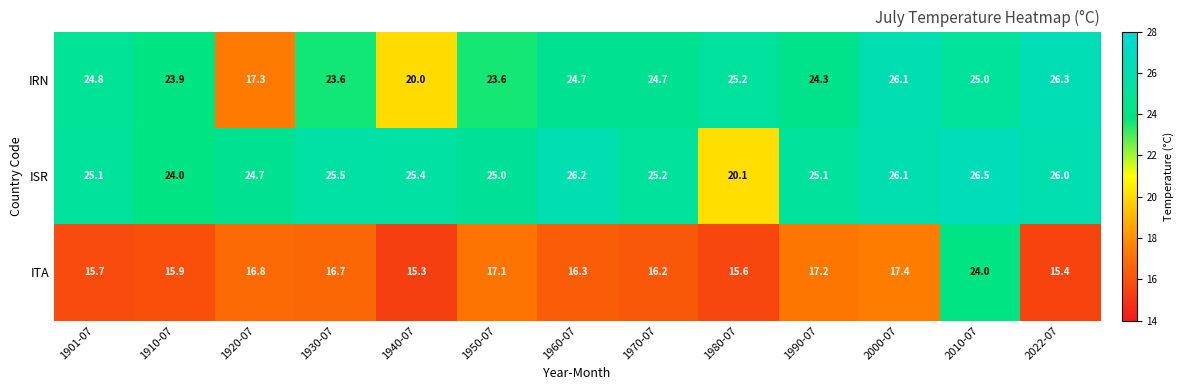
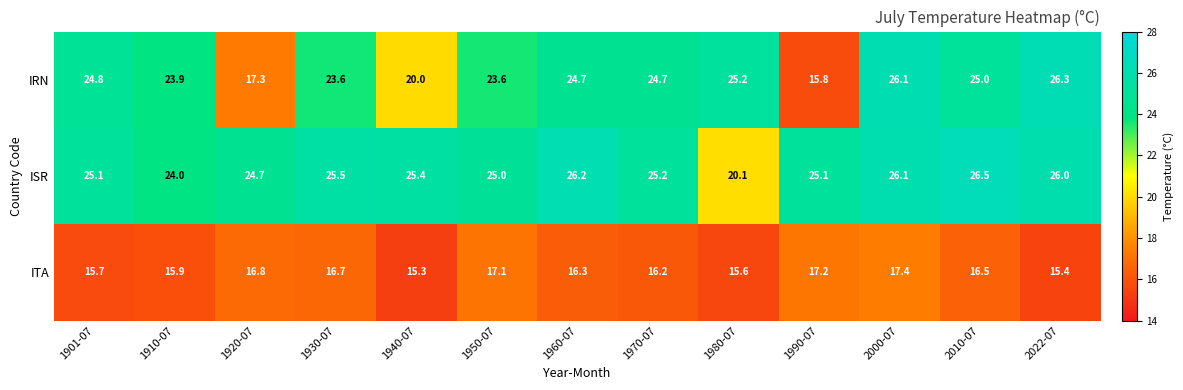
  {
    "IRN": {
      "1901-07": 24.8,
      "1910-07": 23.9,
      "1920-07": 17.3,
      "1930-07": 23.6,
      "1940-07": 20.0,
      "1950-07": 23.6,
      "1960-07": 24.7,
      "1970-07": 24.7,
      "1980-07": 25.2,
-     "1990-07": 24.3,
+     "1990-07": 15.8,
      "2000-07": 26.1,
      "2010-07": 25.0,
      "2022-07": 26.3
    },
    "ISR": {
      "1901-07": 25.1,
      "1910-07": 24.0,
      "1920-07": 24.7,
      "1930-07": 25.5,
      "1940-07": 25.4,
      "1950-07": 25.0,
      "1960-07": 26.2,
      "1970-07": 25.2,
      "1980-07": 20.1,
      "1990-07": 25.1,
      "2000-07": 26.1,
      "2010-07": 26.5,
      "2022-07": 26.0
    },
    "ITA": {
      "1901-07": 15.7,
      "1910-07": 15.9,
      "1920-07": 16.8,
      "1930-07": 16.7,
      "1940-07": 15.3,
      "1950-07": 17.1,
      "1960-07": 16.3,
      "1970-07": 16.2,
      "1980-07": 15.6,
      "1990-07": 17.2,
      "2000-07": 17.4,
-     "2010-07": 24.0,
+     "2010-07": 16.5,
      "2022-07": 15.4
    }
  }
